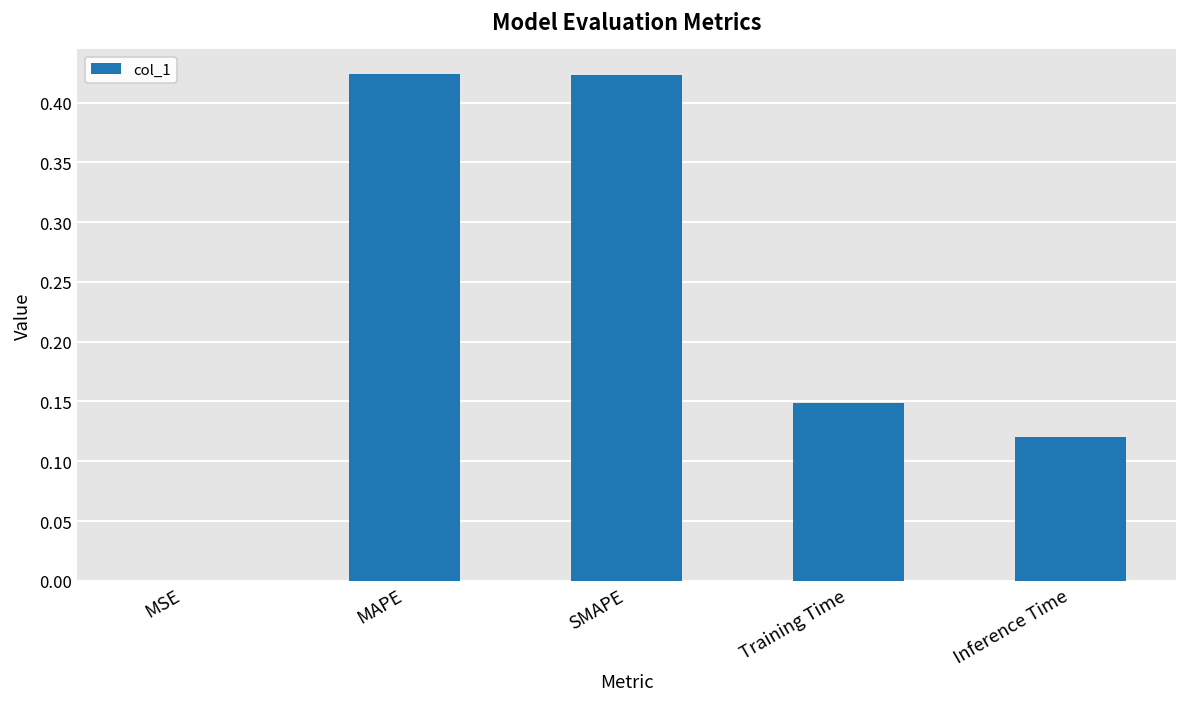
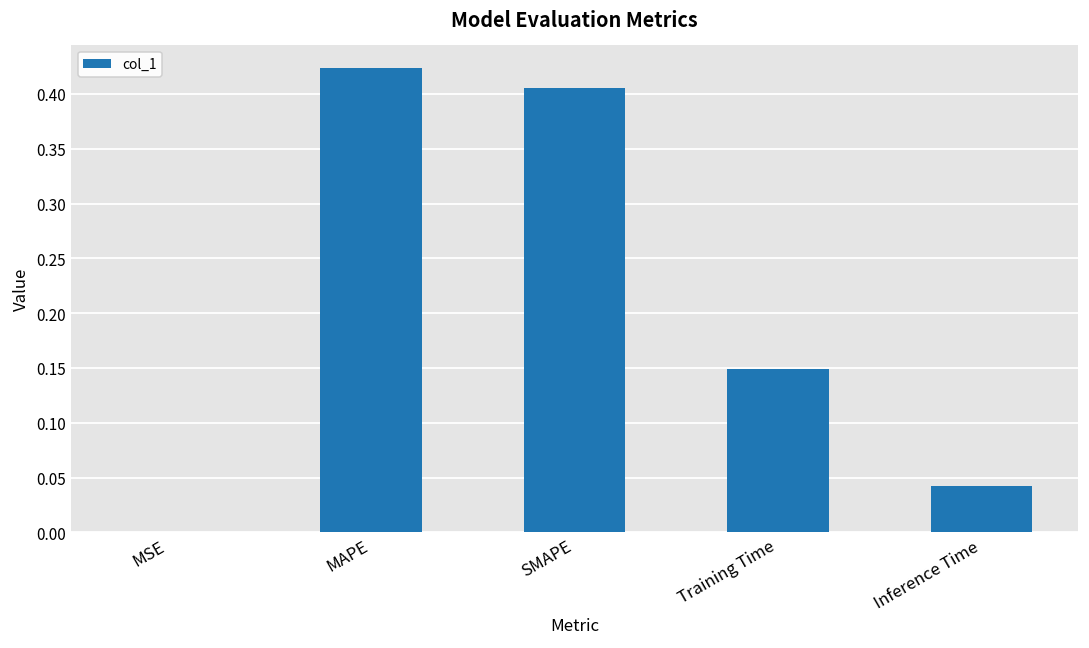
  {
    "MAPE": 0.42,
-   "SMAPE": 0.42,
+   "SMAPE": 0.41,
    "Training Time": 0.15,
-   "Inference Time": 0.12
+   "Inference Time": 0.04
  }
